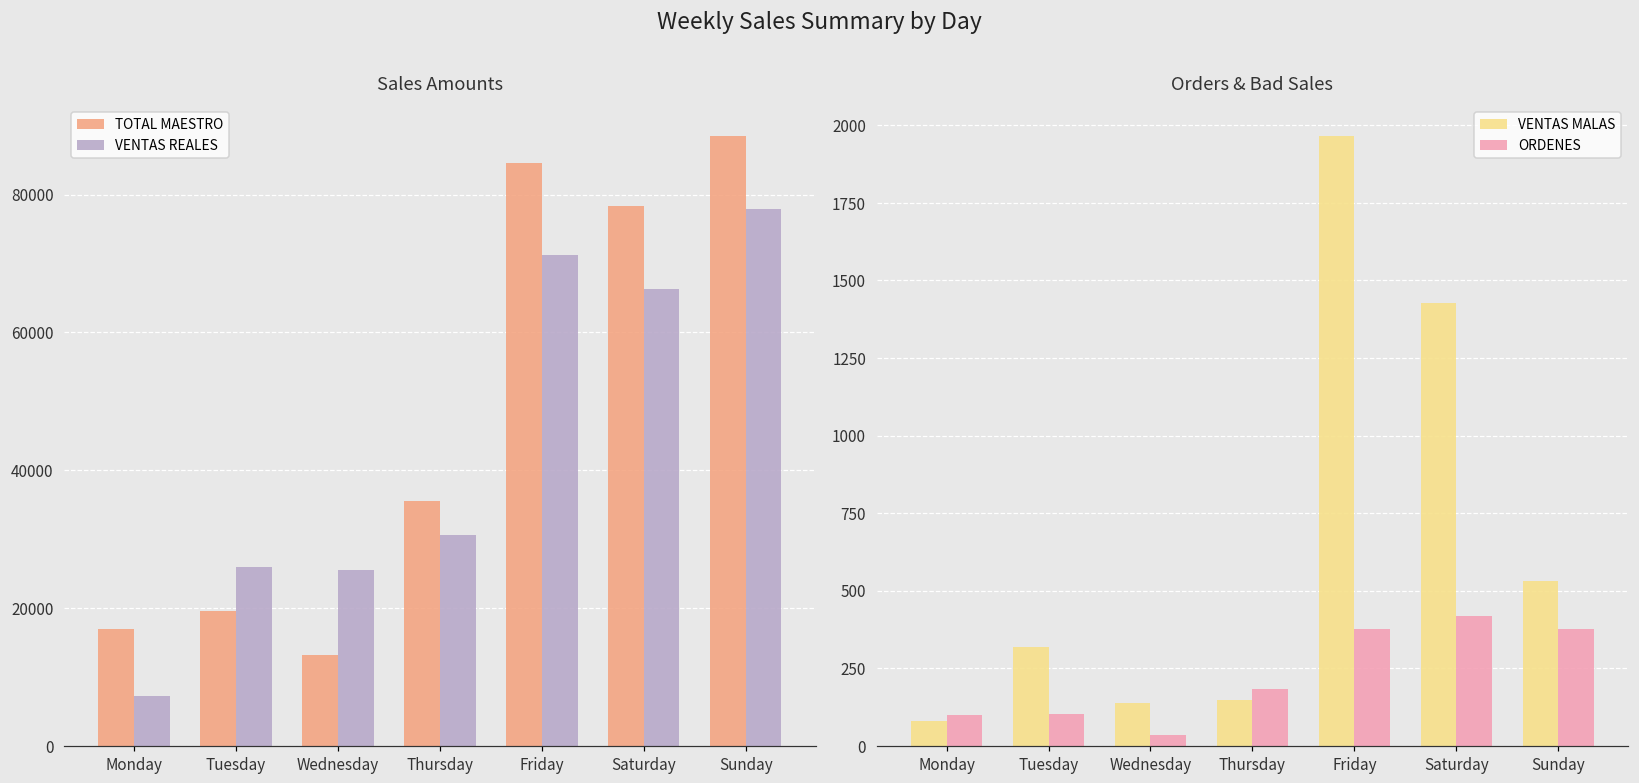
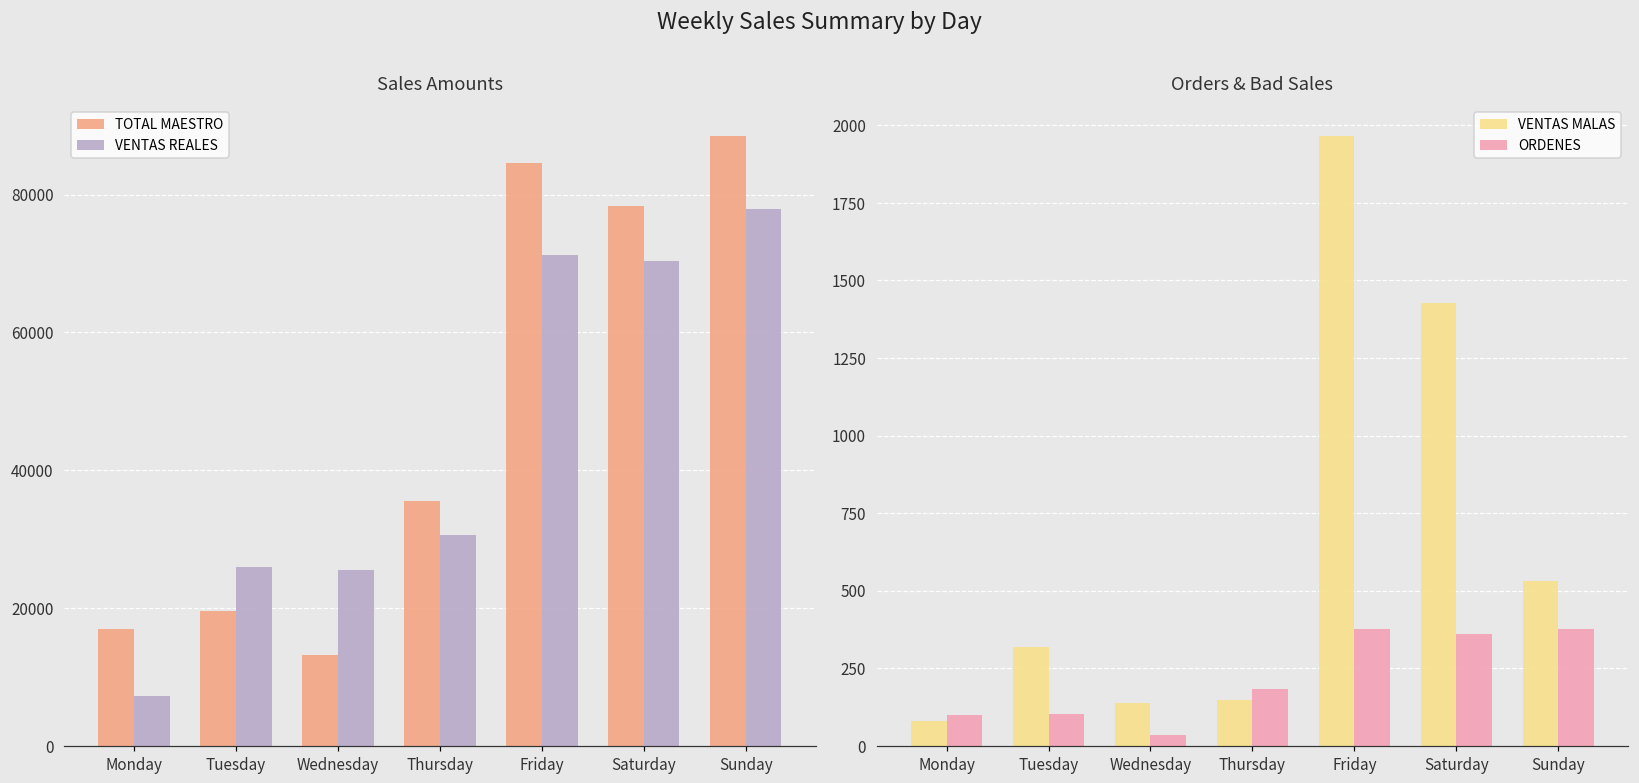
  {
    "Sales Amounts": {
      "TOTAL MAESTRO": {
        "Monday": 17000,
        "Tuesday": 20000,
        "Wednesday": 13000,
        "Thursday": 36000,
        "Friday": 85000,
        "Saturday": 78000,
        "Sunday": 89000
      },
      "VENTAS REALES": {
        "Monday": 7000,
        "Tuesday": 26000,
        "Wednesday": 26000,
        "Thursday": 31000,
        "Friday": 71000,
-       "Saturday": 66000,
+       "Saturday": 70000,
        "Sunday": 78000
      }
    },
    "Orders & Bad Sales": {
      "VENTAS MALAS": {
        "Monday": 80,
        "Tuesday": 320,
        "Wednesday": 140,
        "Thursday": 150,
        "Friday": 1970,
        "Saturday": 1430,
        "Sunday": 530
      },
      "ORDENES": {
        "Monday": 100,
        "Tuesday": 100,
        "Wednesday": 40,
        "Thursday": 180,
        "Friday": 380,
-       "Saturday": 420,
+       "Saturday": 360,
        "Sunday": 380
      }
    }
  }
